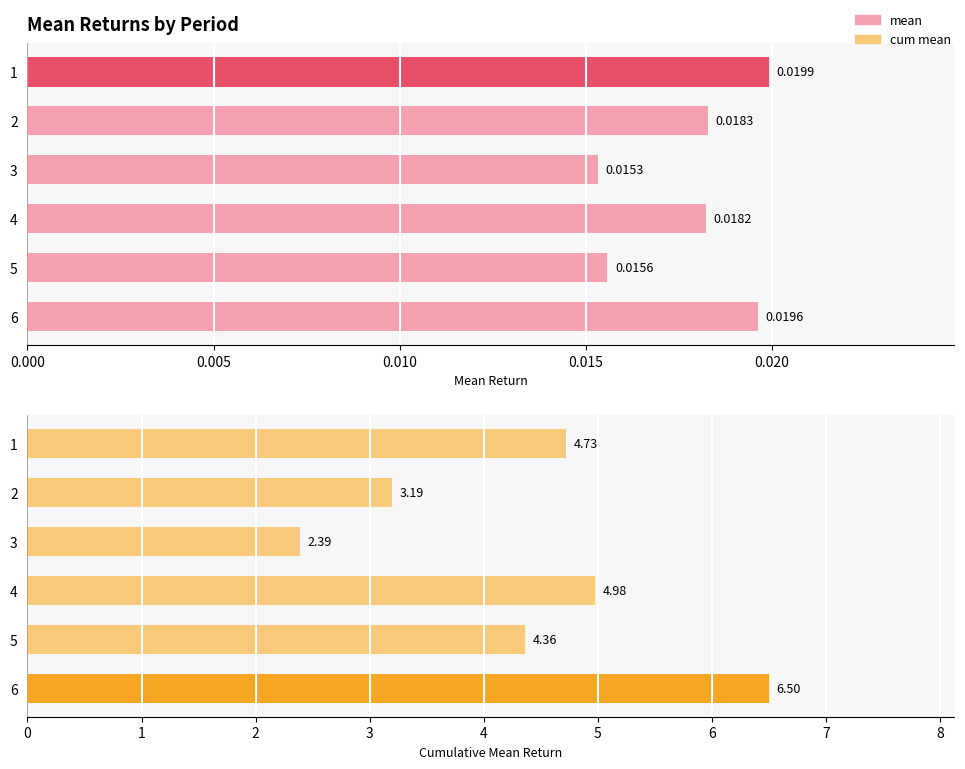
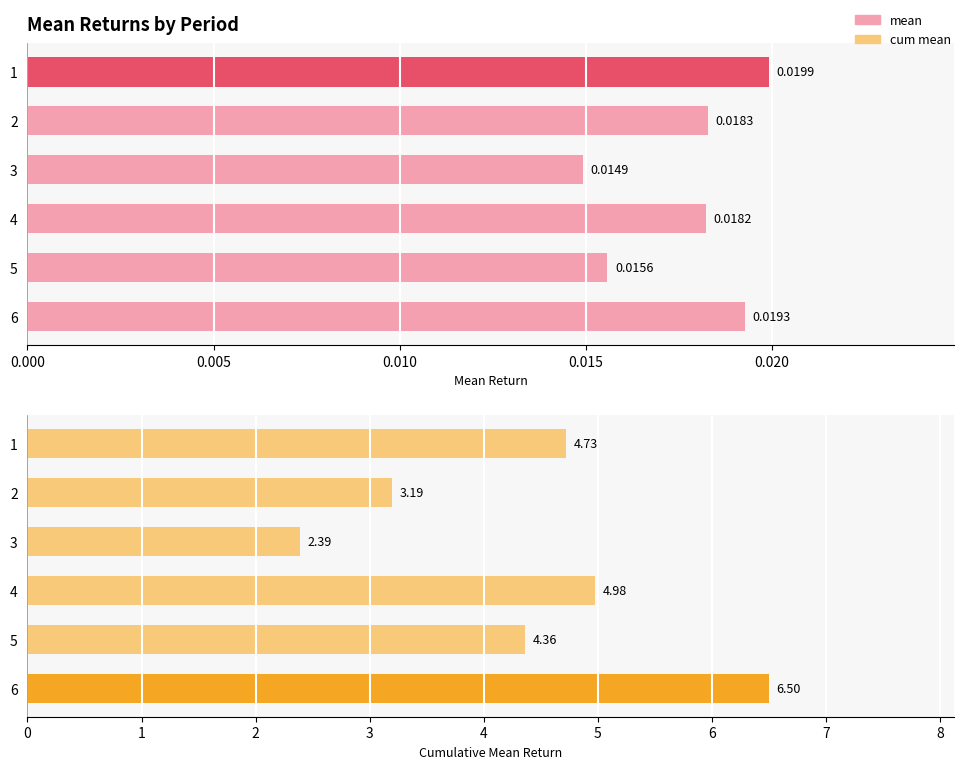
  {
    "Mean Returns by Period": {
      "1": 0.0199,
      "2": 0.0183,
-     "3": 0.0153,
+     "3": 0.0149,
      "4": 0.0182,
      "5": 0.0156,
-     "6": 0.0196
+     "6": 0.0193
    }
  }
